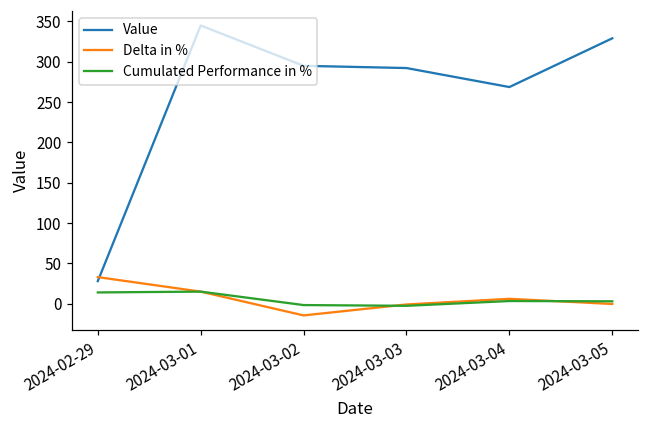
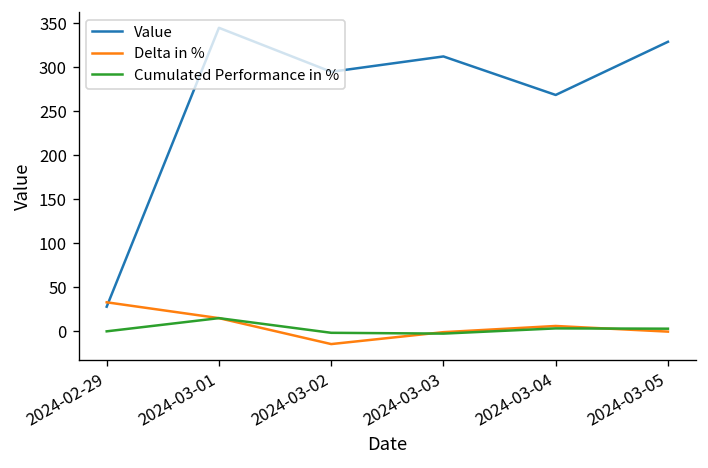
  {
    "Value": {
      "2024-02-29": 30,
-     "2024-03-03": 290,
+     "2024-03-03": 310,
      "2024-03-04": 270,
      "2024-03-05": 330
    },
    "Delta in %": {
      "2024-02-29": 30,
      "2024-03-02": -10
    },
    "Cumulated Performance in %": {
-     "2024-02-29": 10,
+     "2024-02-29": 0,
      "2024-03-02": 0
    }
  }
